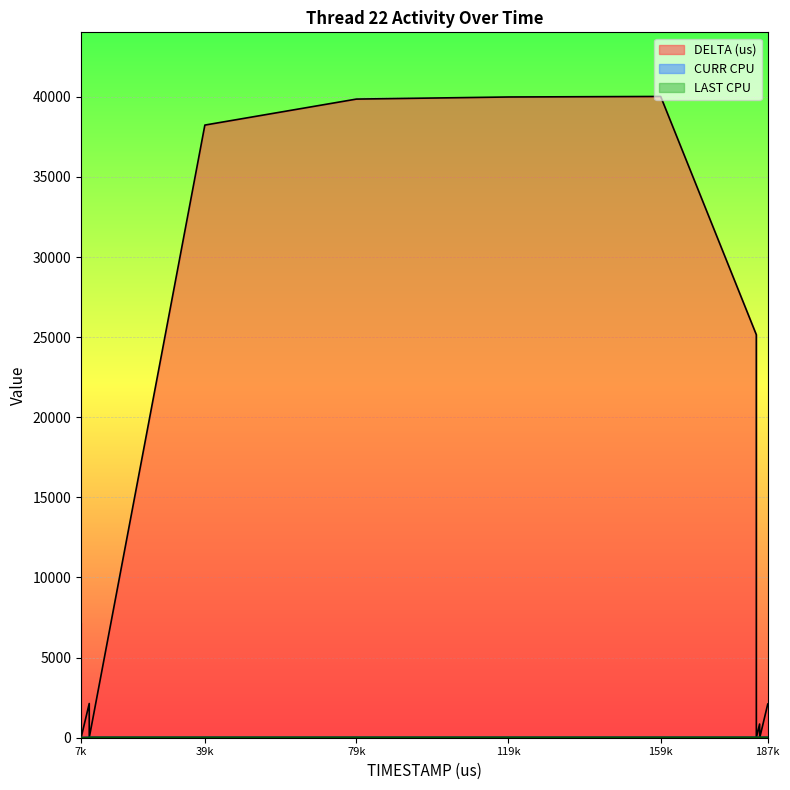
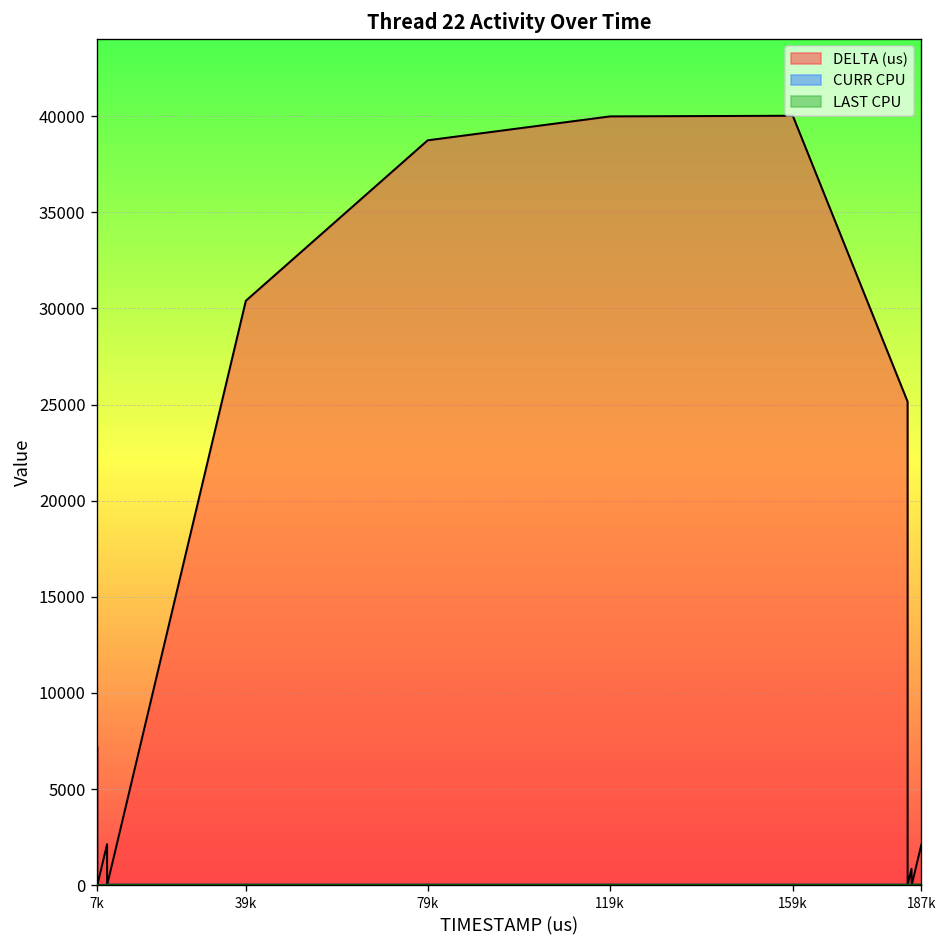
  {
    "DELTA (us)": {
      "7k": 7200,
-     "39k": 38200,
-     "79k": 39900,
+     "39k": 30400,
+     "79k": 38700,
      "119k": 40000,
      "187k": 2100
    }
  }
